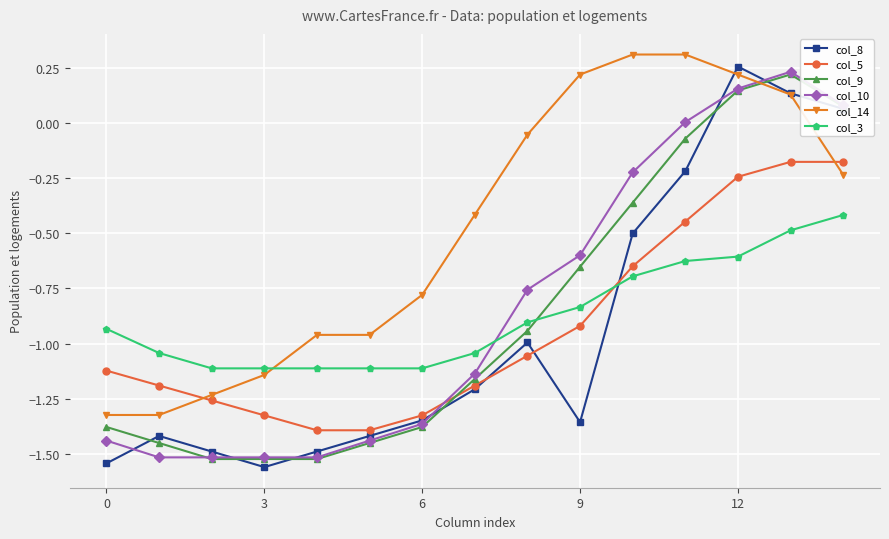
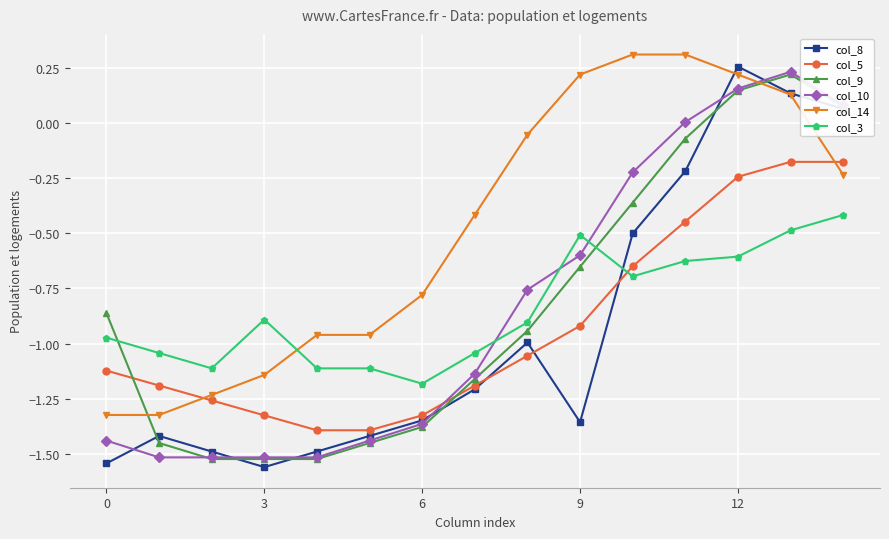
  {
    "col_8": {
      "0": -1.54,
      "3": -1.56,
      "6": -1.35,
      "9": -1.36,
      "12": 0.26
    },
    "col_9": {
-     "0": -1.38,
+     "0": -0.86,
      "6": -1.38,
      "9": -0.65
    },
    "col_10": {
      "0": -1.44,
      "6": -1.36,
      "9": -0.60
    },
    "col_3": {
-     "0": -0.93,
-     "3": -1.11,
-     "6": -1.11,
-     "9": -0.83,
+     "0": -0.97,
+     "3": -0.89,
+     "6": -1.18,
+     "9": -0.51,
      "12": -0.61
    }
  }
